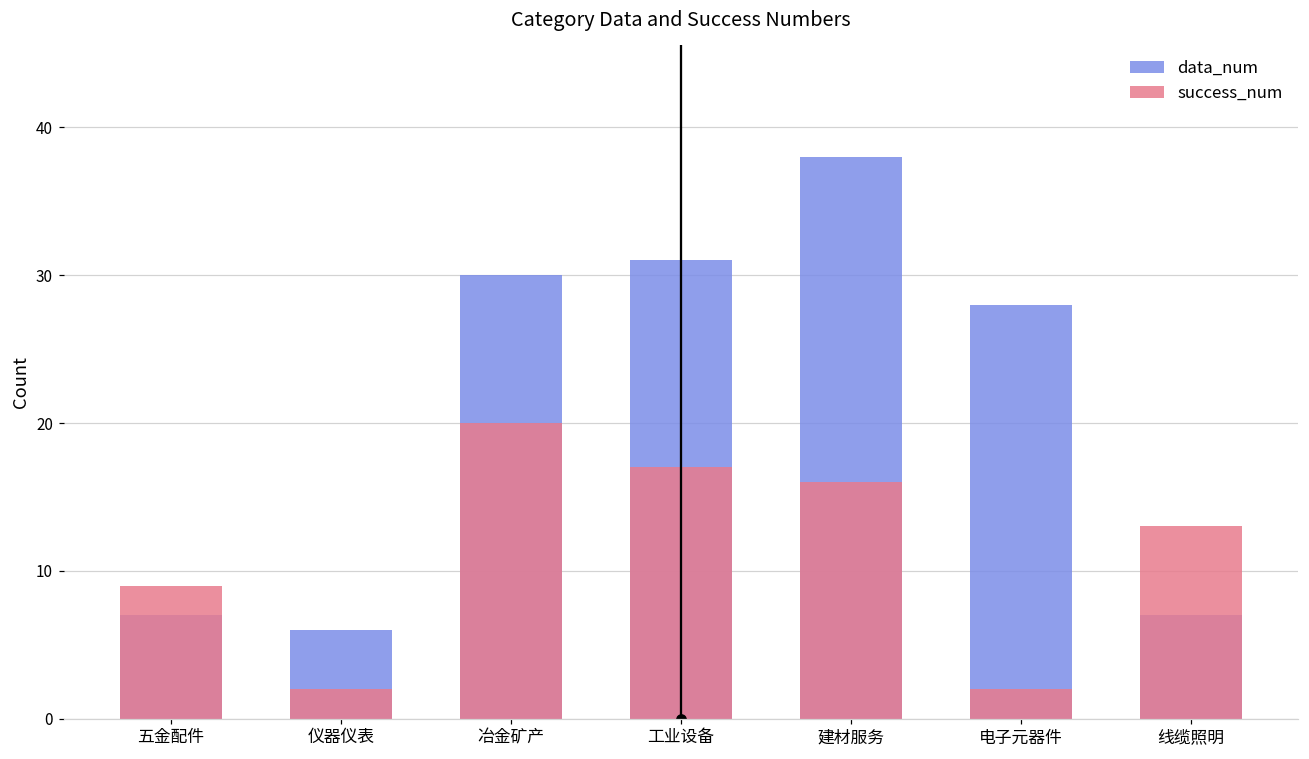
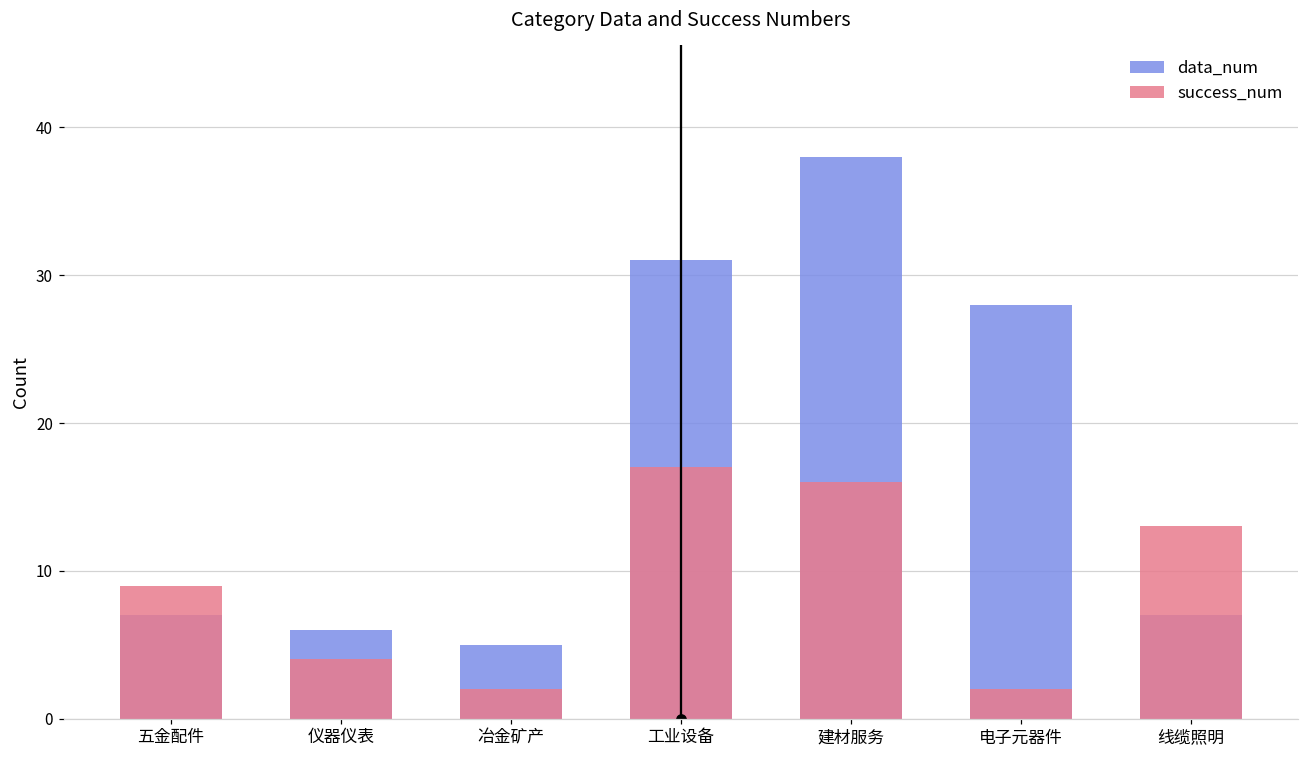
  {
    "data_num": {
      "仪器仪表": 6,
-     "冶金矿产": 30,
+     "冶金矿产": 5,
      "工业设备": 31,
      "建材服务": 38,
      "电子元器件": 28
    },
    "success_num": {
      "五金配件": 9,
-     "仪器仪表": 2,
-     "冶金矿产": 20,
+     "仪器仪表": 4,
+     "冶金矿产": 2,
      "线缆照明": 13
    }
  }
